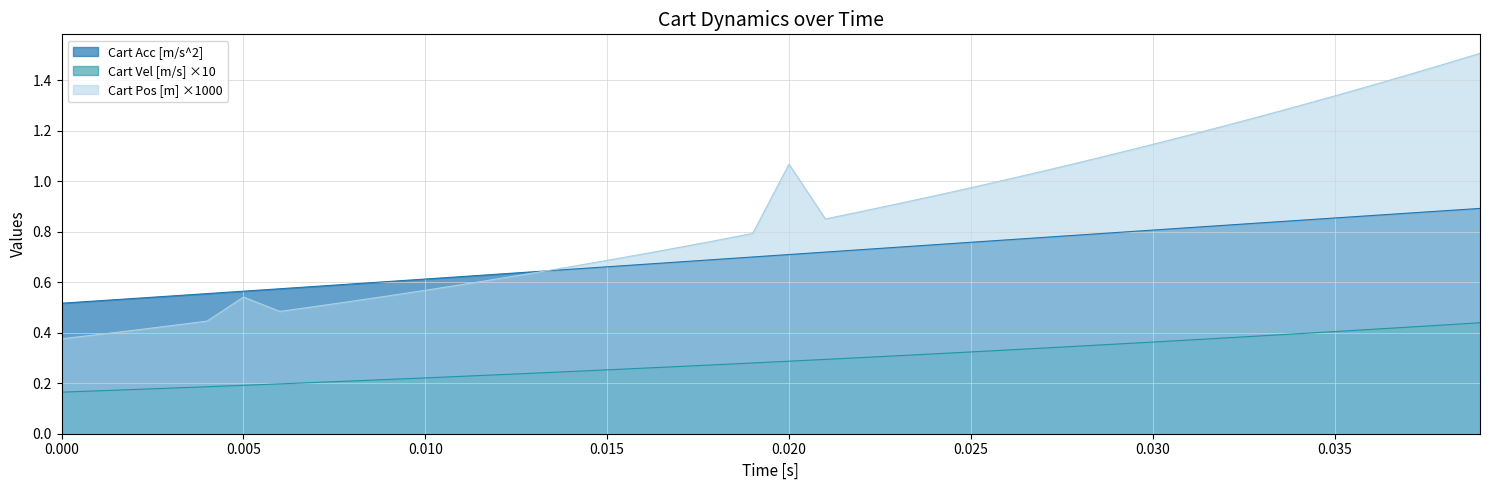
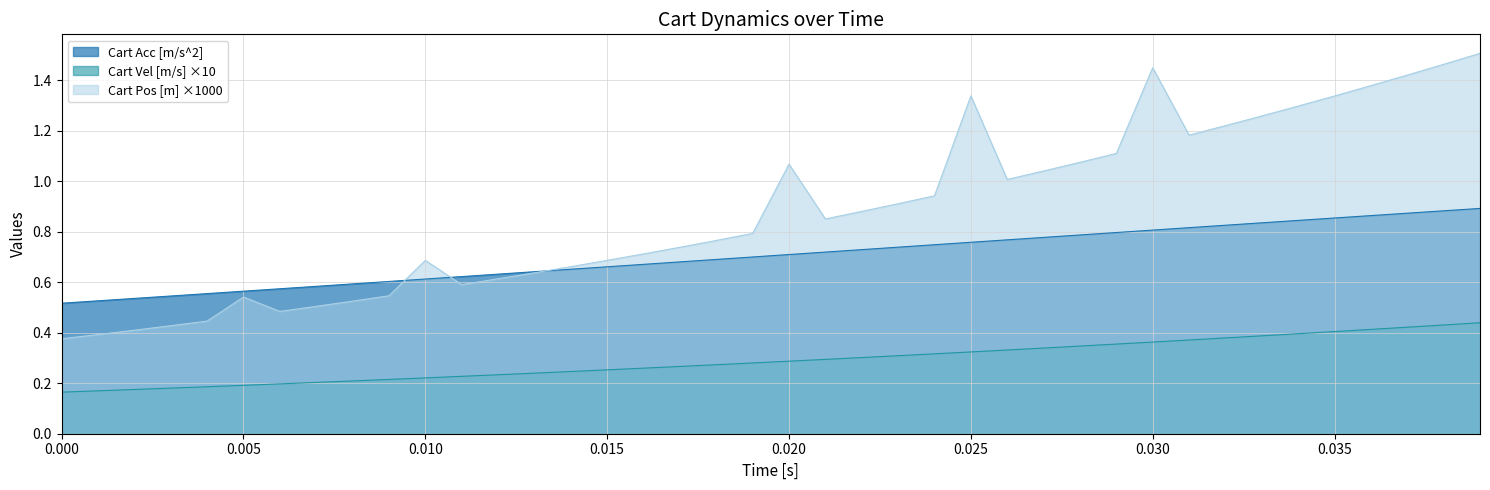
  {
    "Cart Pos [m] ×1000": {
      "0.000": 0.38,
      "0.005": 0.54,
-     "0.010": 0.57,
+     "0.010": 0.69,
      "0.015": 0.69,
      "0.020": 1.07,
-     "0.025": 0.97,
-     "0.030": 1.15,
+     "0.025": 1.34,
+     "0.030": 1.45,
      "0.035": 1.34
    }
  }
